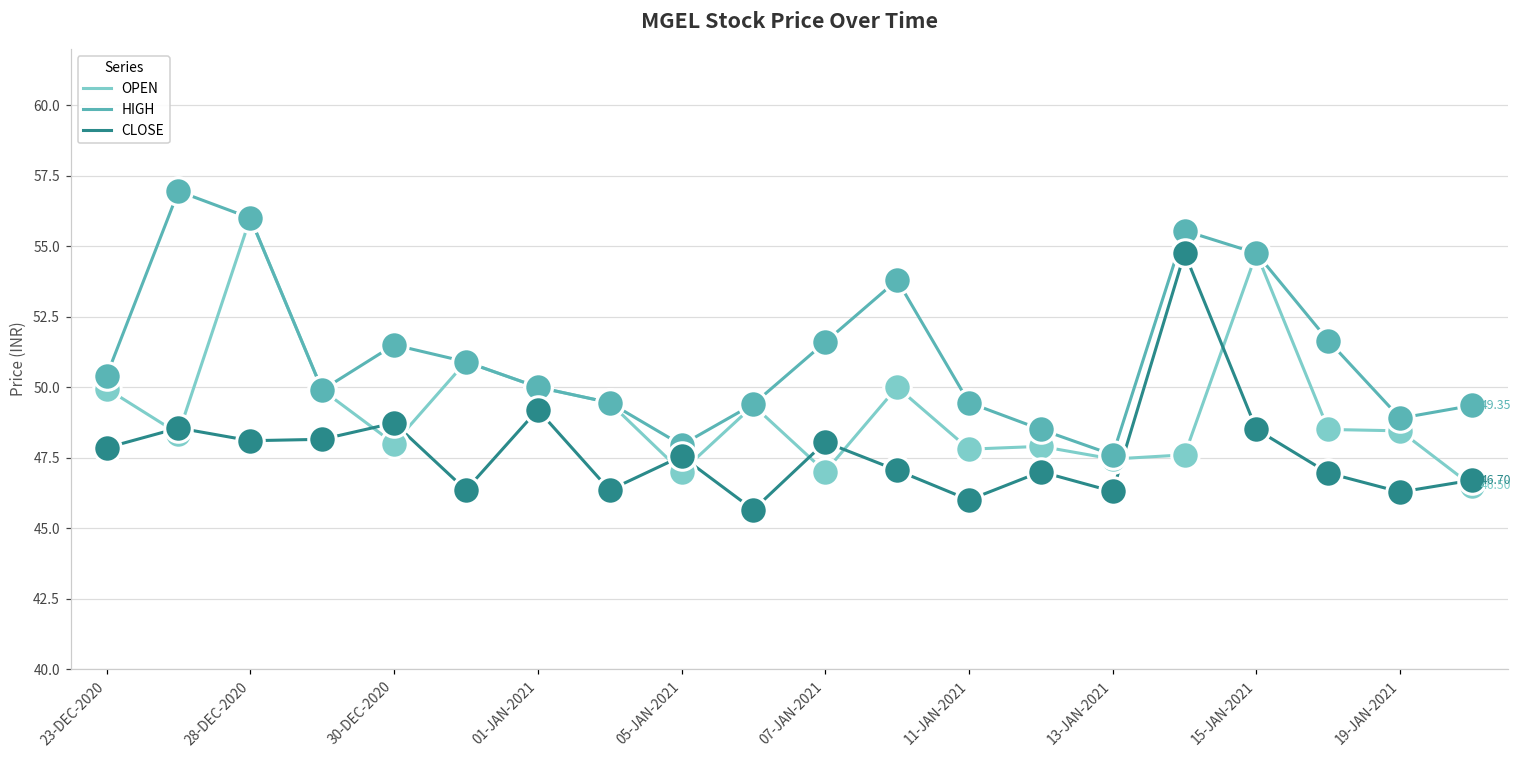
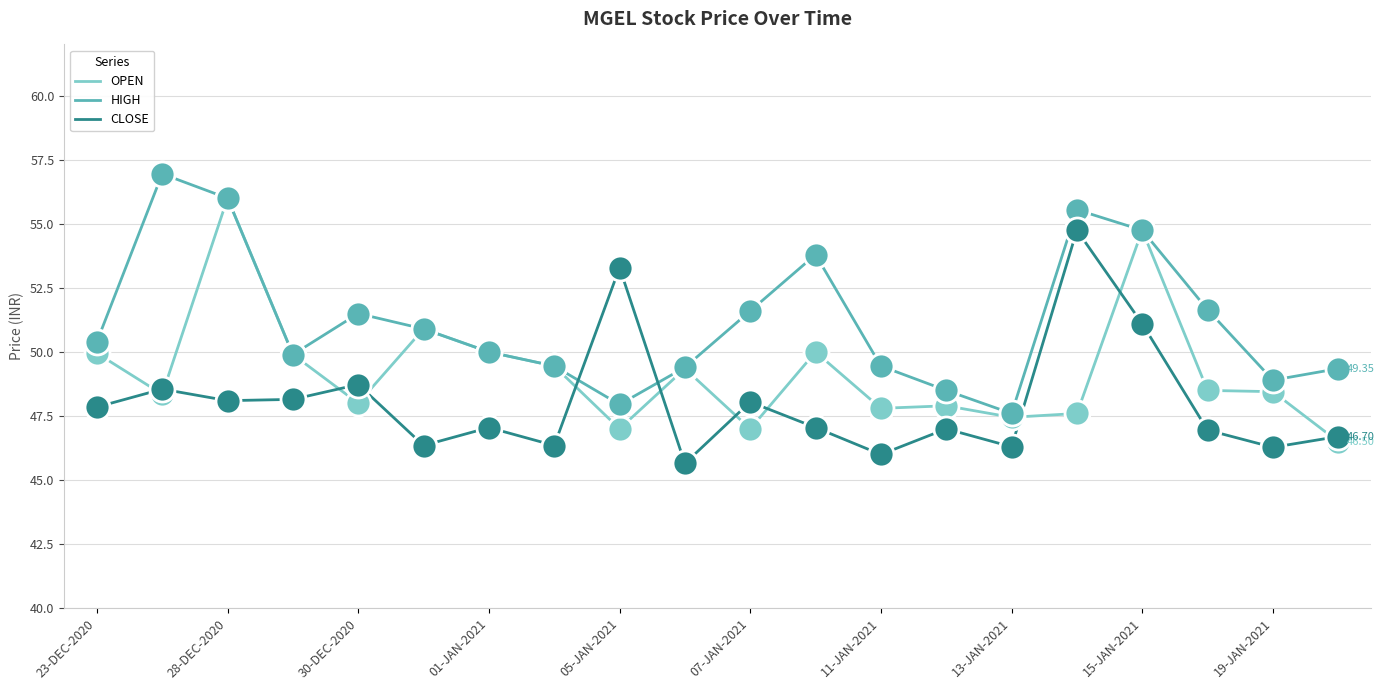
  {
    "CLOSE": {
      "23-DEC-2020": 47.9,
      "28-DEC-2020": 48.1,
      "30-DEC-2020": 48.7,
-     "01-JAN-2021": 49.2,
-     "05-JAN-2021": 47.6,
+     "01-JAN-2021": 47.1,
+     "05-JAN-2021": 53.3,
      "07-JAN-2021": 48.1,
      "11-JAN-2021": 46.0,
      "13-JAN-2021": 46.3,
-     "15-JAN-2021": 48.5,
+     "15-JAN-2021": 51.1,
      "19-JAN-2021": 46.3
    }
  }
